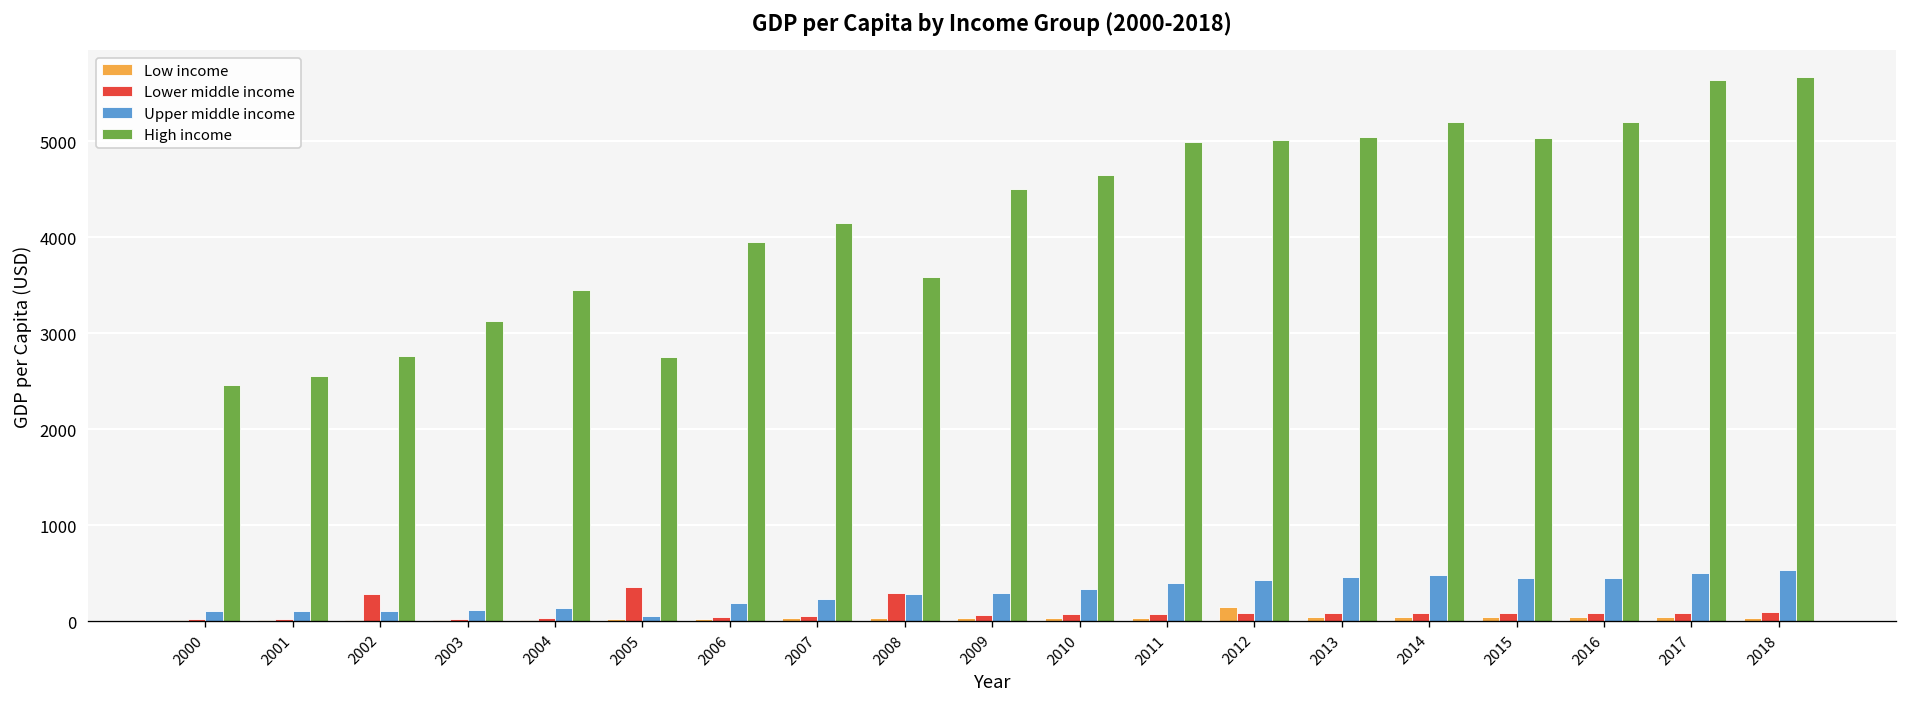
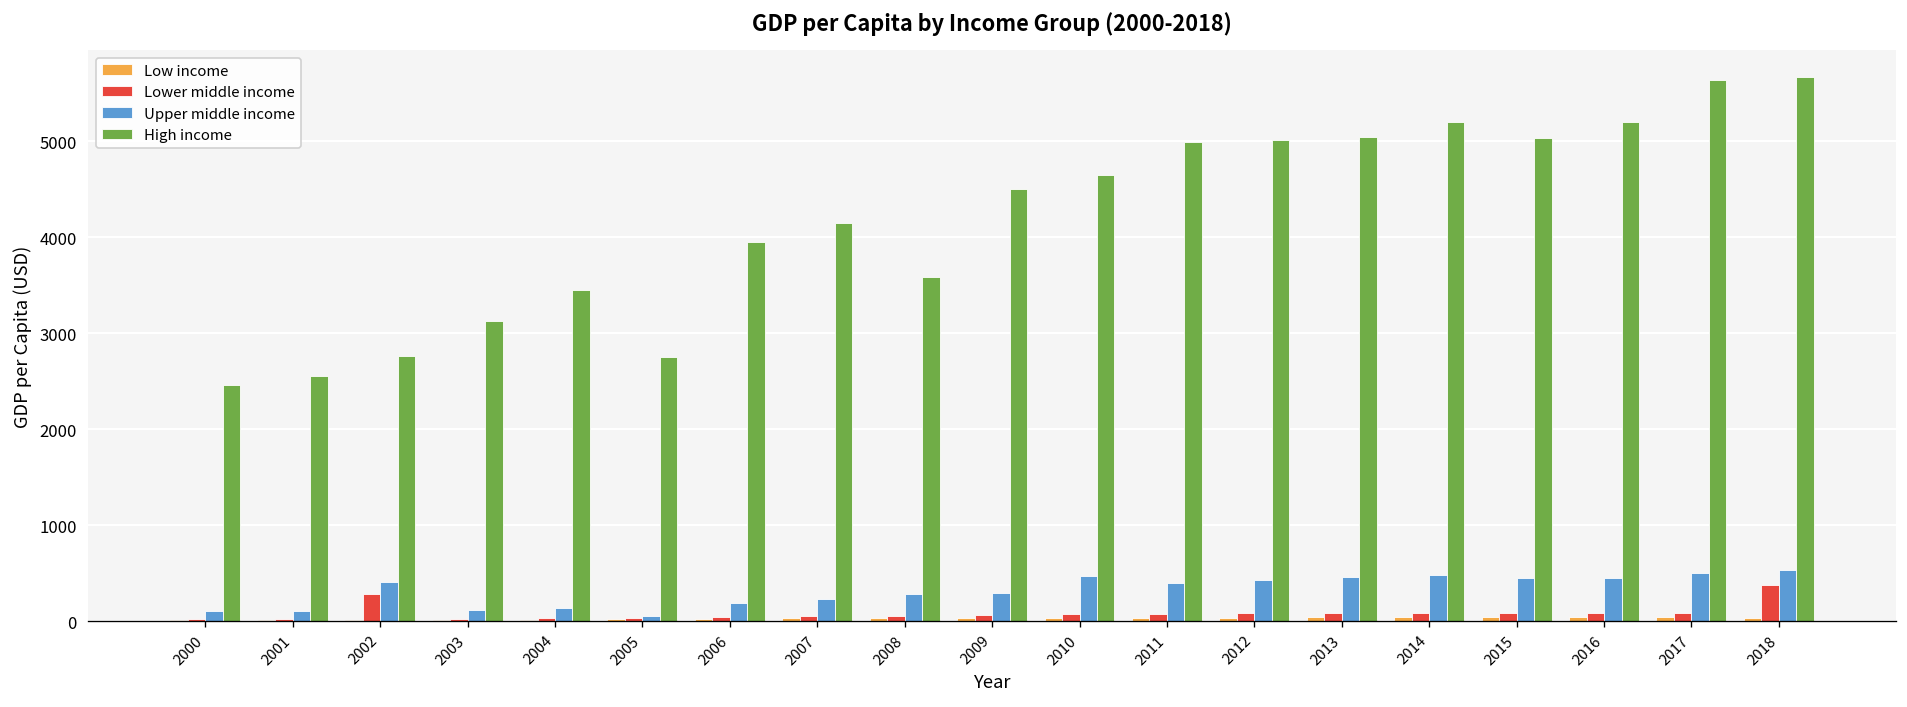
  {
    "Low income": {
      "2007": 0,
      "2008": 0,
      "2009": 0,
      "2010": 0,
      "2011": 0,
-     "2012": 200,
+     "2012": 0,
      "2013": 0,
      "2014": 0,
      "2015": 0,
      "2016": 0,
      "2017": 0,
      "2018": 0
    },
    "Lower middle income": {
      "2002": 300,
      "2004": 0,
-     "2005": 400,
+     "2005": 0,
      "2006": 0,
      "2007": 100,
-     "2008": 300,
+     "2008": 100,
      "2009": 100,
      "2010": 100,
      "2011": 100,
      "2012": 100,
      "2013": 100,
      "2014": 100,
      "2015": 100,
      "2016": 100,
      "2017": 100,
-     "2018": 100
+     "2018": 400
    },
    "Upper middle income": {
      "2000": 100,
      "2001": 100,
-     "2002": 100,
+     "2002": 400,
      "2003": 100,
      "2004": 100,
      "2005": 100,
      "2006": 200,
      "2007": 200,
      "2008": 300,
      "2009": 300,
-     "2010": 300,
+     "2010": 500,
      "2011": 400,
      "2012": 400,
      "2013": 500,
      "2014": 500,
      "2015": 500,
      "2016": 400,
      "2017": 500,
      "2018": 500
    },
    "High income": {
      "2000": 2500,
      "2001": 2600,
      "2002": 2800,
      "2003": 3100,
      "2004": 3400,
      "2005": 2800,
      "2006": 3900,
      "2007": 4100,
      "2008": 3600,
      "2009": 4500,
      "2010": 4600,
      "2011": 5000,
      "2012": 5000,
      "2013": 5000,
      "2014": 5200,
      "2015": 5000,
      "2016": 5200,
      "2017": 5600,
      "2018": 5700
    }
  }
